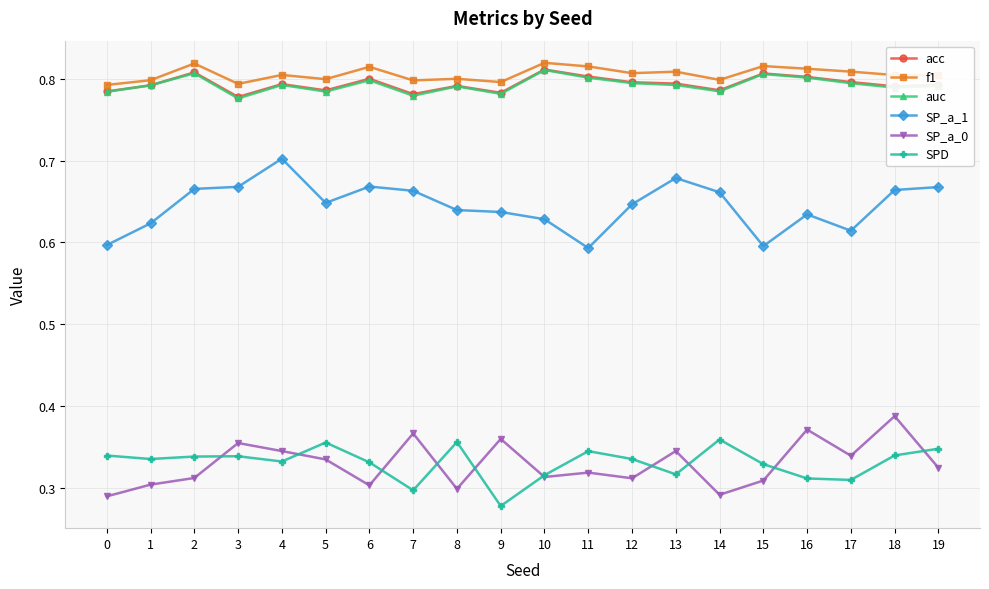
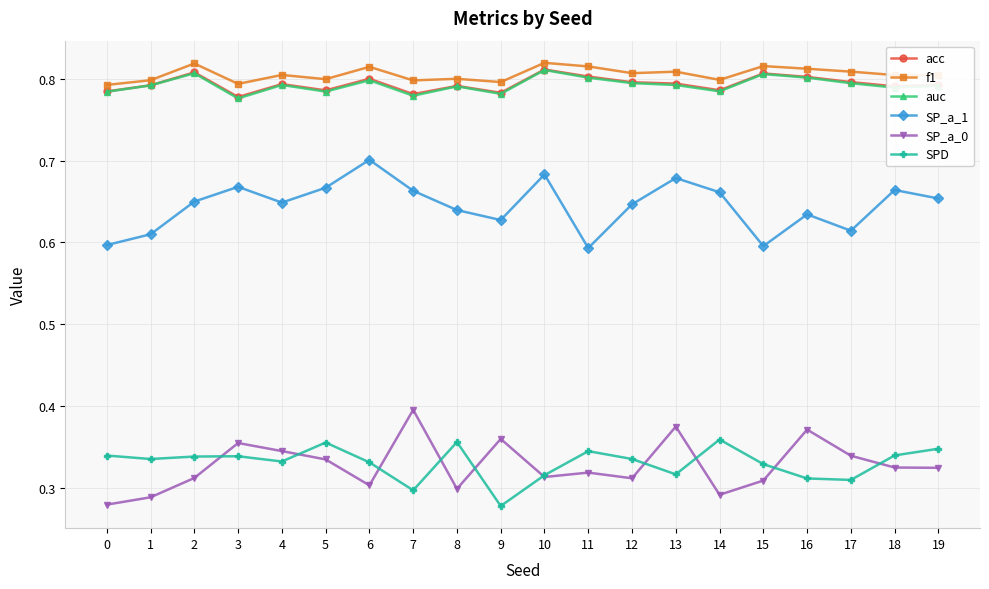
  {
    "SP_a_1": {
      "0": 0.60,
-     "1": 0.62,
-     "2": 0.67,
+     "1": 0.61,
+     "2": 0.65,
      "3": 0.67,
-     "4": 0.70,
-     "5": 0.65,
-     "6": 0.67,
+     "4": 0.65,
+     "5": 0.67,
+     "6": 0.70,
      "7": 0.66,
      "8": 0.64,
-     "9": 0.64,
-     "10": 0.63,
+     "9": 0.63,
+     "10": 0.68,
      "11": 0.59,
      "12": 0.65,
      "13": 0.68,
      "14": 0.66,
      "15": 0.60,
      "16": 0.63,
      "17": 0.61,
      "18": 0.66,
-     "19": 0.67
+     "19": 0.65
    },
    "SP_a_0": {
-     "0": 0.29,
-     "1": 0.30,
+     "0": 0.28,
+     "1": 0.29,
      "2": 0.31,
      "3": 0.35,
      "4": 0.34,
      "5": 0.33,
      "6": 0.30,
-     "7": 0.37,
+     "7": 0.40,
      "8": 0.30,
      "9": 0.36,
      "11": 0.32,
      "12": 0.31,
-     "13": 0.34,
+     "13": 0.37,
      "14": 0.29,
      "15": 0.31,
      "16": 0.37,
      "17": 0.34,
-     "18": 0.39,
+     "18": 0.32,
      "19": 0.32
    }
  }
